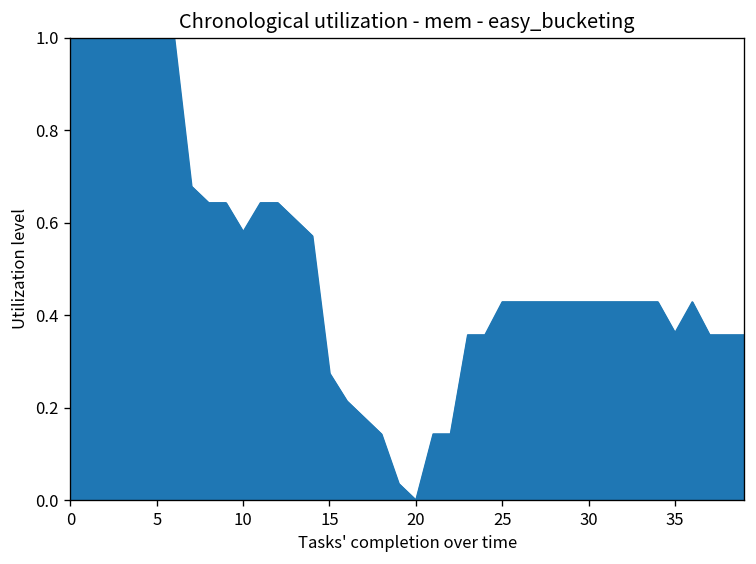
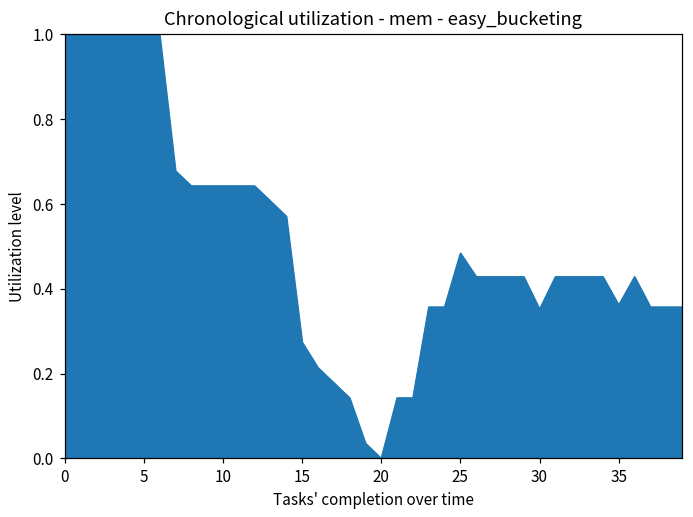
  {
    "0": 1.00,
    "5": 1.00,
-   "10": 0.58,
+   "10": 0.64,
    "15": 0.27,
    "20": 0.00,
-   "25": 0.43,
-   "30": 0.43,
+   "25": 0.48,
+   "30": 0.35,
    "35": 0.36
  }
